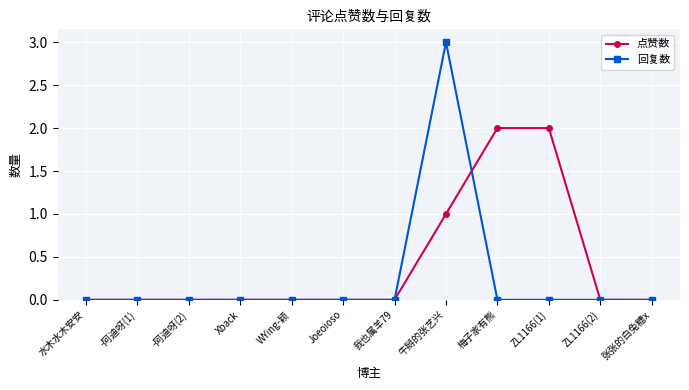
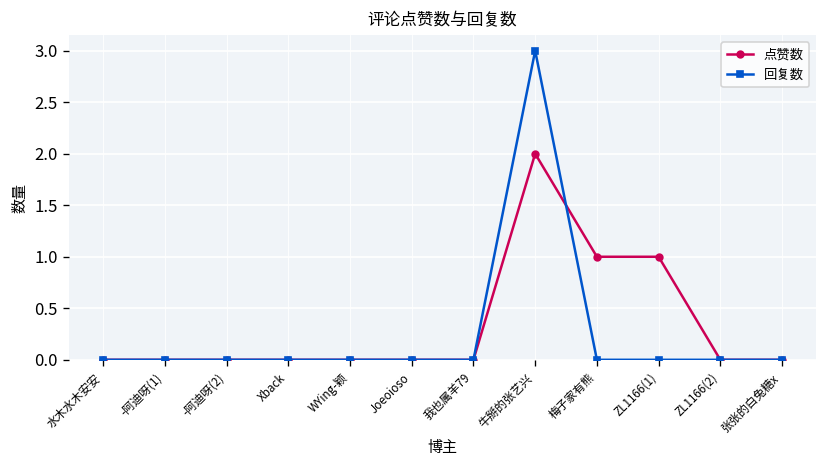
  {
    "点赞数": {
-     "牛掰的张艺兴": 1,
-     "梅子家有熊": 2,
-     "ZL1166(1)": 2
+     "牛掰的张艺兴": 2,
+     "梅子家有熊": 1,
+     "ZL1166(1)": 1
    },
    "回复数": {
      "牛掰的张艺兴": 3,
      "梅子家有熊": 0,
      "ZL1166(1)": 0
    }
  }
